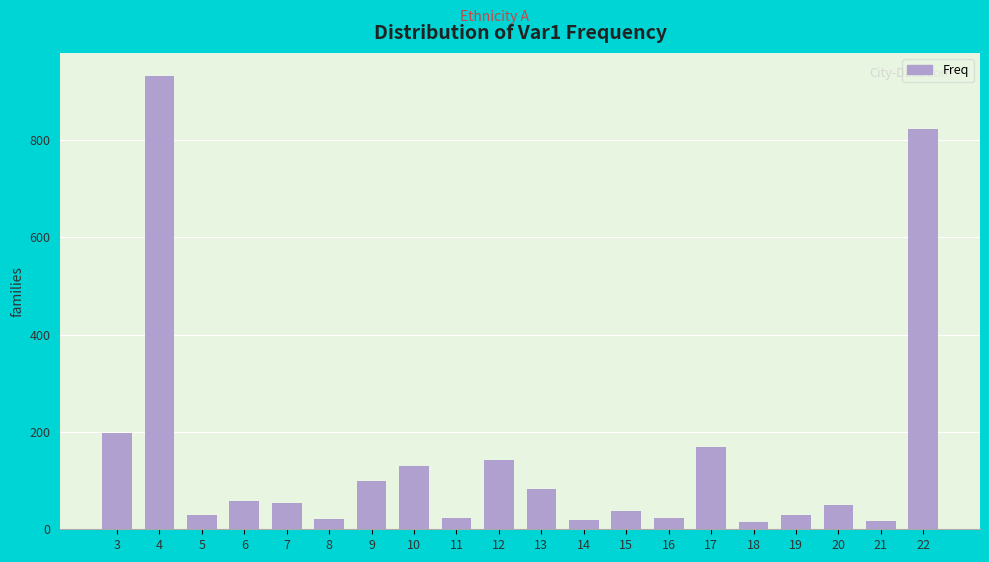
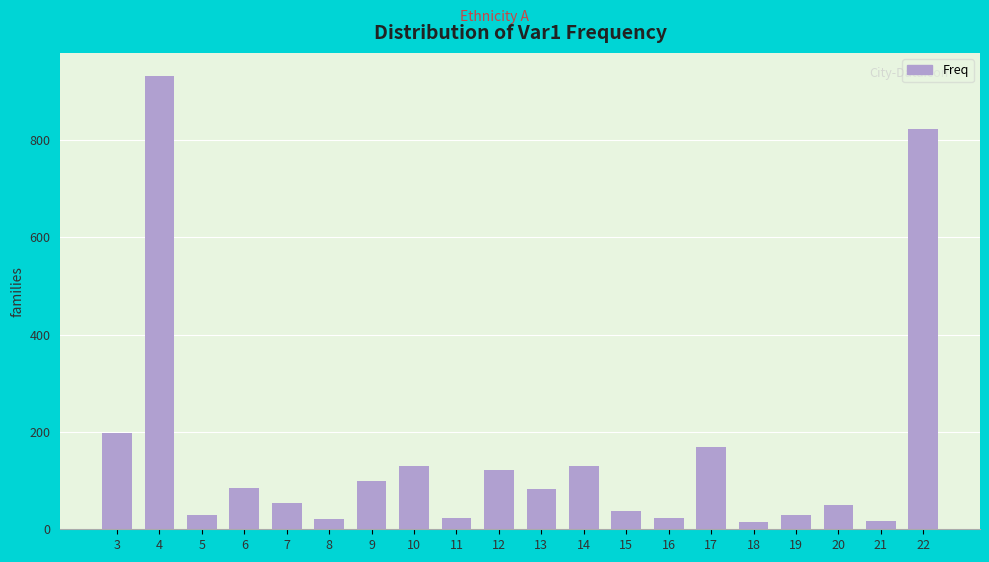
  {
    "3": 200,
    "4": 930,
    "5": 30,
-   "6": 60,
+   "6": 90,
    "7": 60,
    "8": 20,
    "9": 100,
    "10": 130,
    "11": 20,
-   "12": 140,
+   "12": 120,
    "13": 80,
-   "14": 20,
+   "14": 130,
    "15": 40,
    "16": 20,
    "17": 170,
    "18": 10,
    "19": 30,
    "20": 50,
    "21": 20,
    "22": 820
  }
